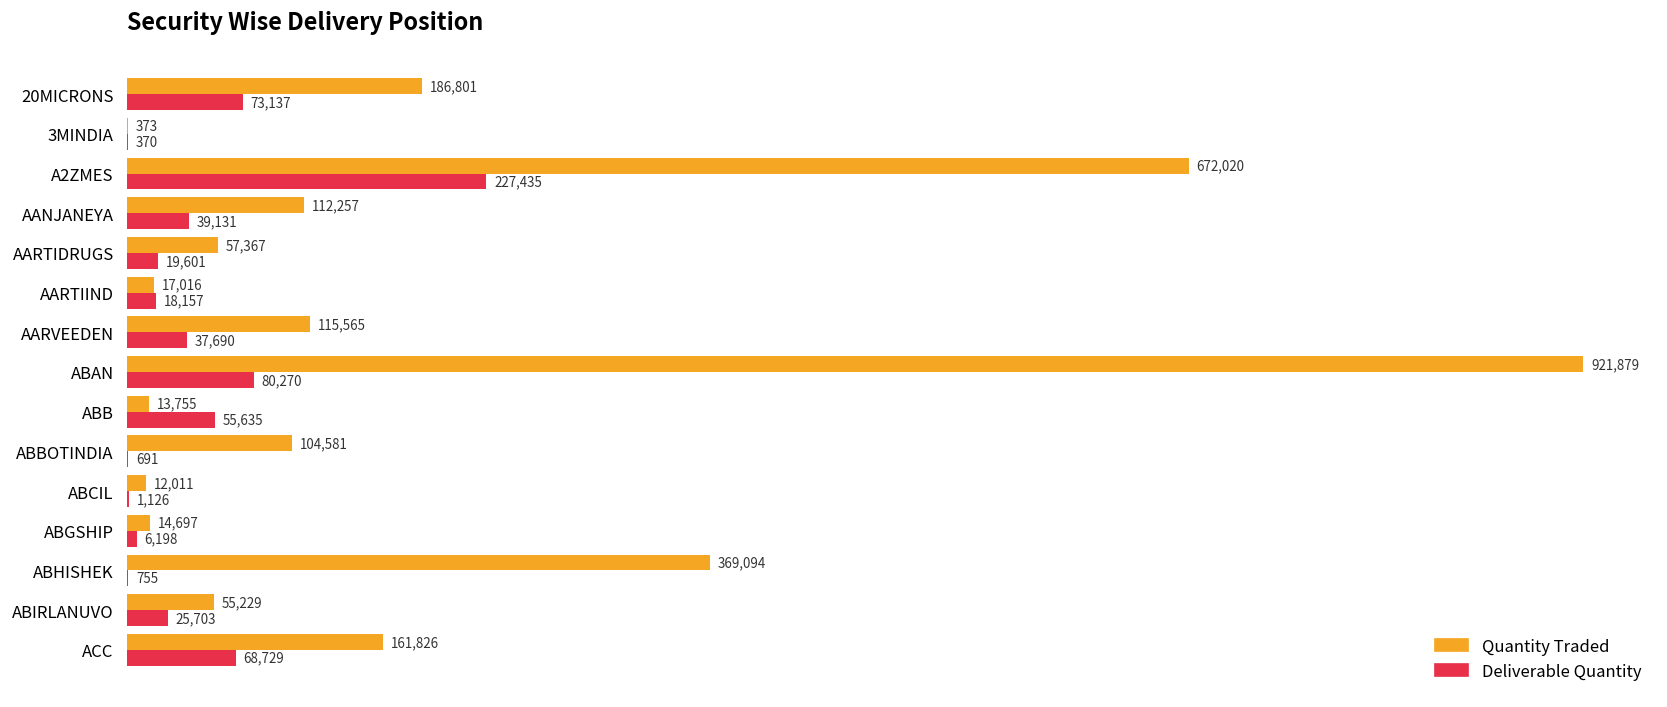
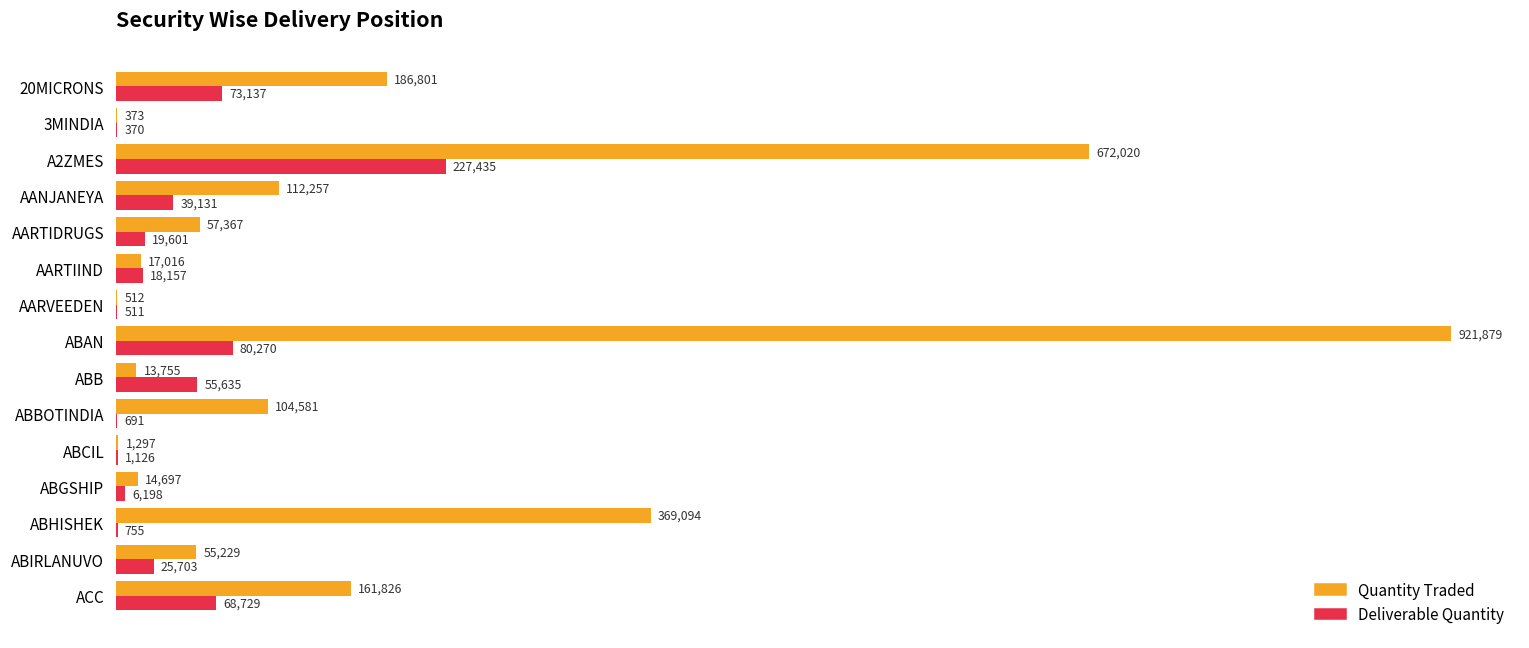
  {
    "Quantity Traded": {
      "20MICRONS": "186,801",
      "3MINDIA": "373",
      "A2ZMES": "672,020",
      "AANJANEYA": "112,257",
      "AARTIDRUGS": "57,367",
      "AARTIIND": "17,016",
-     "AARVEEDEN": "115,565",
+     "AARVEEDEN": "512",
      "ABAN": "921,879",
      "ABB": "13,755",
      "ABBOTINDIA": "104,581",
-     "ABCIL": "12,011",
+     "ABCIL": "1,297",
      "ABGSHIP": "14,697",
      "ABHISHEK": "369,094",
      "ABIRLANUVO": "55,229",
      "ACC": "161,826"
    },
    "Deliverable Quantity": {
      "20MICRONS": "73,137",
      "3MINDIA": "370",
      "A2ZMES": "227,435",
      "AANJANEYA": "39,131",
      "AARTIDRUGS": "19,601",
      "AARTIIND": "18,157",
-     "AARVEEDEN": "37,690",
+     "AARVEEDEN": "511",
      "ABAN": "80,270",
      "ABB": "55,635",
      "ABBOTINDIA": "691",
      "ABCIL": "1,126",
      "ABGSHIP": "6,198",
      "ABHISHEK": "755",
      "ABIRLANUVO": "25,703",
      "ACC": "68,729"
    }
  }
